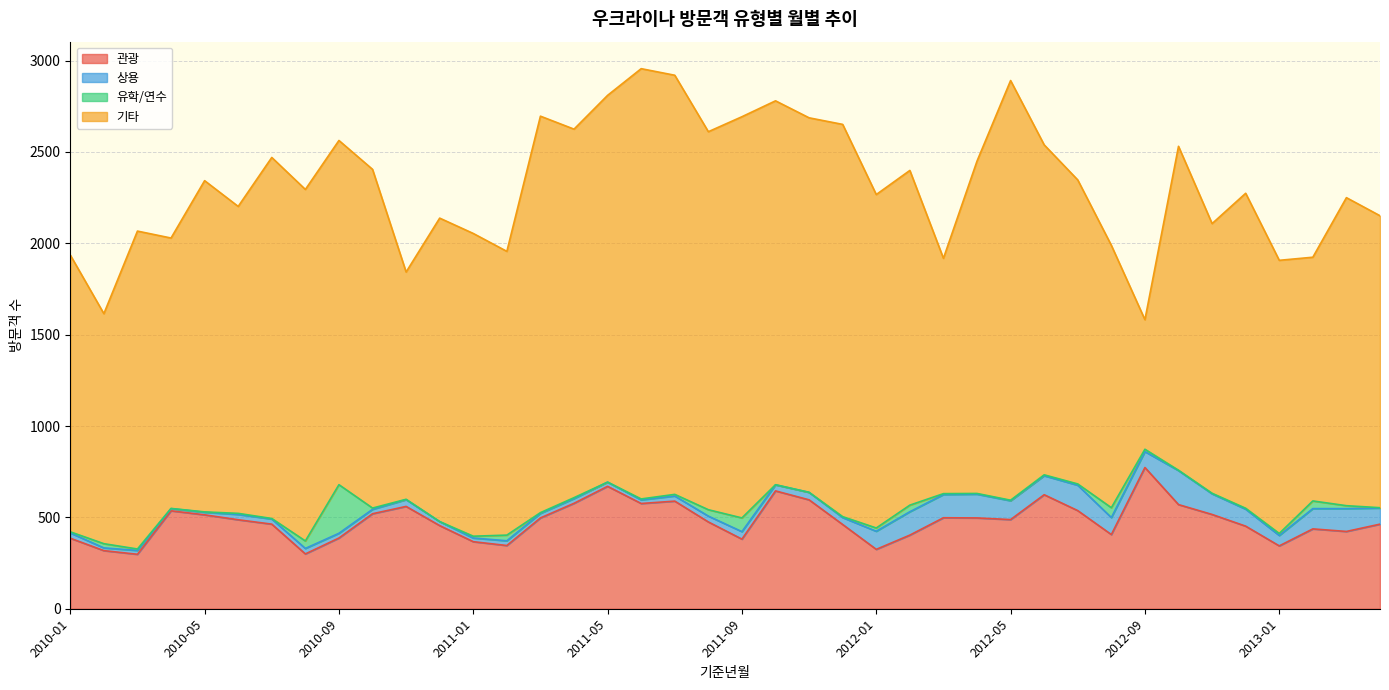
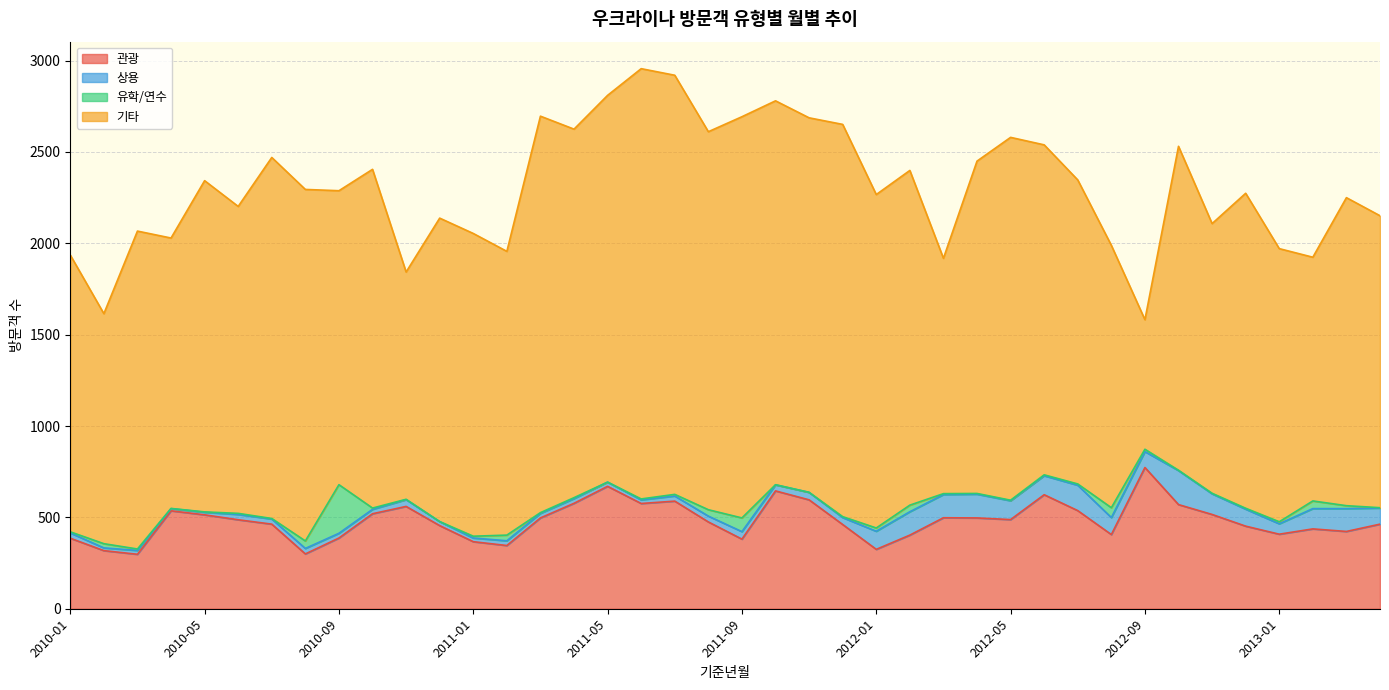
  {
    "관광": {
      "2010-01": 390,
      "2010-09": 390,
      "2011-01": 370,
      "2011-05": 670,
      "2011-09": 380,
      "2012-01": 330,
      "2012-05": 490,
      "2012-09": 770,
-     "2013-01": 340
+     "2013-01": 410
    },
    "상용": {
      "2010-09": 30,
      "2011-09": 40,
      "2012-01": 100
    },
    "유학/연수": {
      "2010-09": 270,
      "2011-09": 80,
      "2012-01": 20
    },
    "기타": {
      "2010-01": 1520,
      "2010-05": 1810,
-     "2010-09": 1880,
+     "2010-09": 1610,
      "2011-01": 1660,
      "2011-05": 2120,
      "2011-09": 2200,
      "2012-01": 1830,
-     "2012-05": 2300,
+     "2012-05": 1990,
      "2012-09": 710,
      "2013-01": 1500
    }
  }
